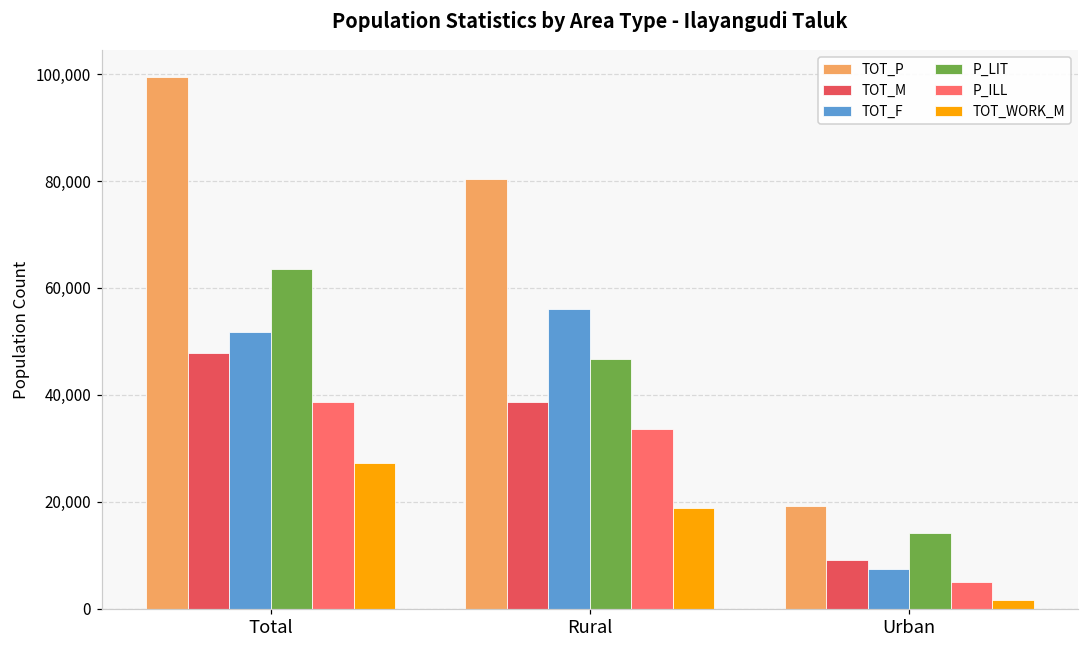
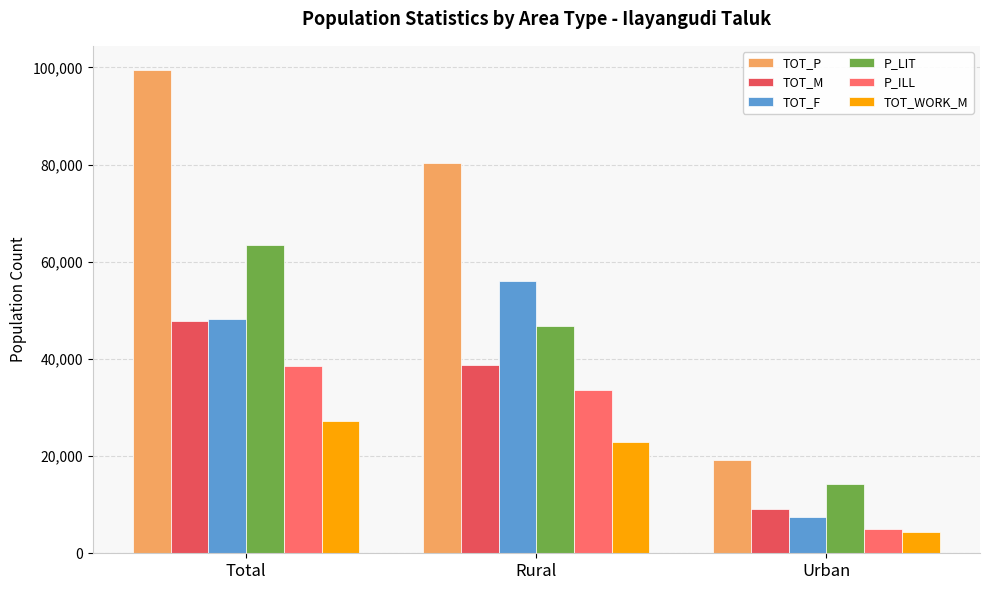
  {
    "TOT_F": {
-     "Total": "52,000",
+     "Total": "48,000",
      "Rural": "56,000",
      "Urban": "7,000"
    },
    "P_LIT": {
      "Total": "64,000",
      "Rural": "47,000",
      "Urban": "14,000"
    },
    "TOT_WORK_M": {
      "Total": "27,000",
-     "Rural": "19,000",
-     "Urban": "2,000"
+     "Rural": "23,000",
+     "Urban": "4,000"
    }
  }
